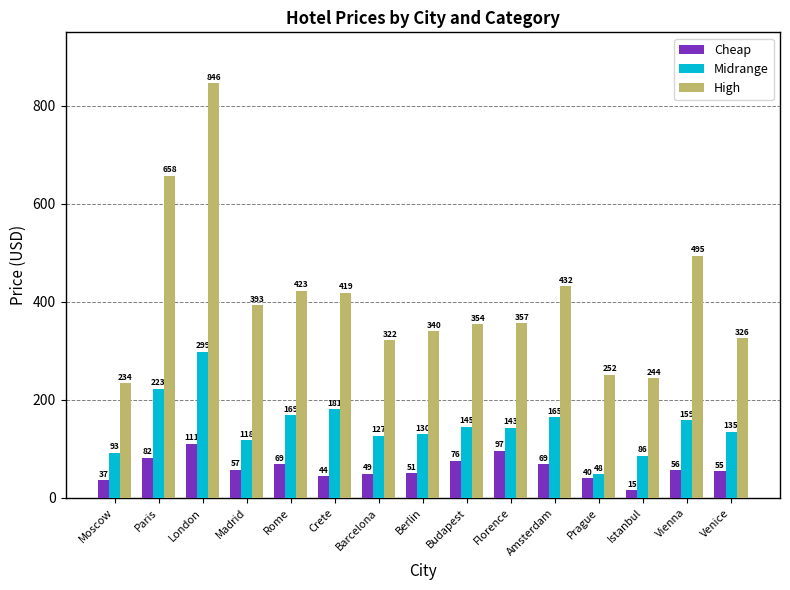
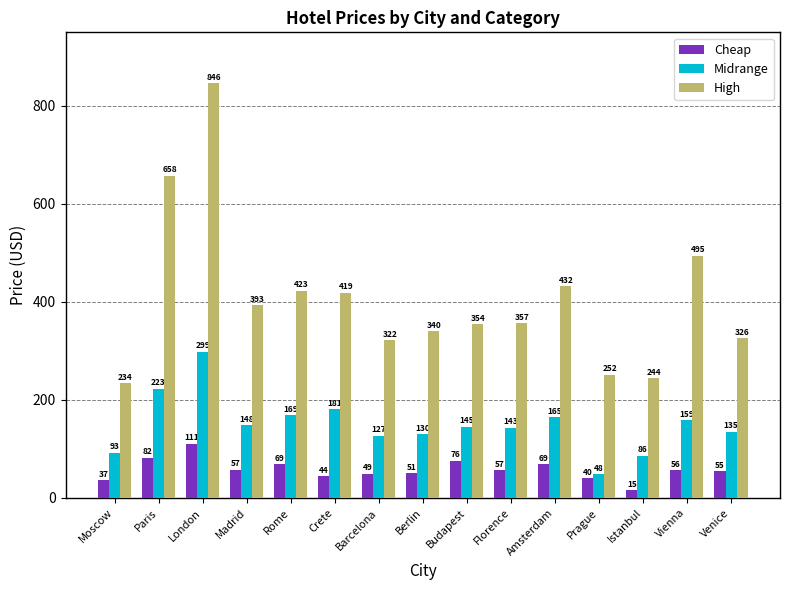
  {
    "Cheap": {
      "Moscow": 37,
      "Paris": 82,
      "London": 111,
      "Madrid": 57,
      "Rome": 69,
      "Crete": 44,
      "Barcelona": 49,
      "Berlin": 51,
      "Budapest": 76,
-     "Florence": 97,
+     "Florence": 57,
      "Amsterdam": 69,
      "Prague": 40,
      "Istanbul": 15,
      "Vienna": 56,
      "Venice": 55
    },
    "Midrange": {
      "Moscow": 93,
      "Paris": 223,
      "London": 299,
-     "Madrid": 118,
+     "Madrid": 148,
      "Rome": 169,
      "Crete": 181,
      "Barcelona": 127,
      "Berlin": 130,
      "Budapest": 145,
      "Florence": 143,
      "Amsterdam": 165,
      "Prague": 48,
      "Istanbul": 86,
      "Vienna": 159,
      "Venice": 135
    },
    "High": {
      "Moscow": 234,
      "Paris": 658,
      "London": 846,
      "Madrid": 393,
      "Rome": 423,
      "Crete": 419,
      "Barcelona": 322,
      "Berlin": 340,
      "Budapest": 354,
      "Florence": 357,
      "Amsterdam": 432,
      "Prague": 252,
      "Istanbul": 244,
      "Vienna": 495,
      "Venice": 326
    }
  }
